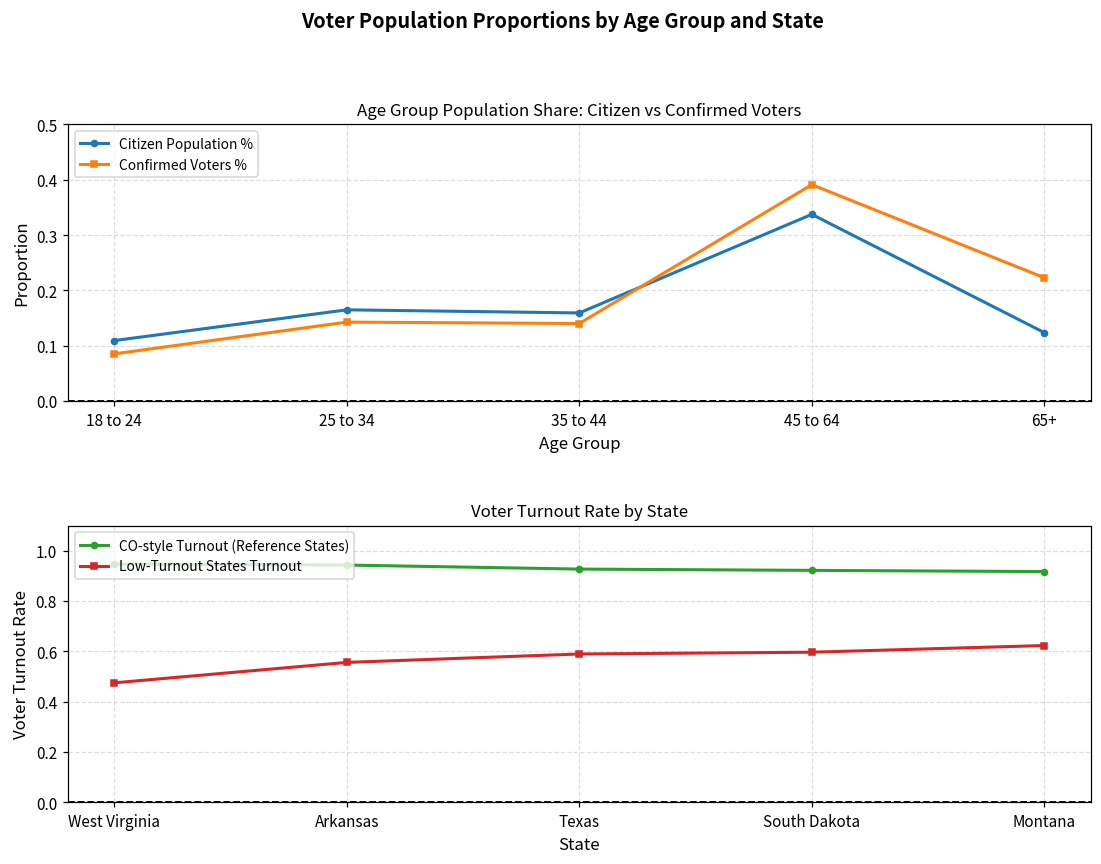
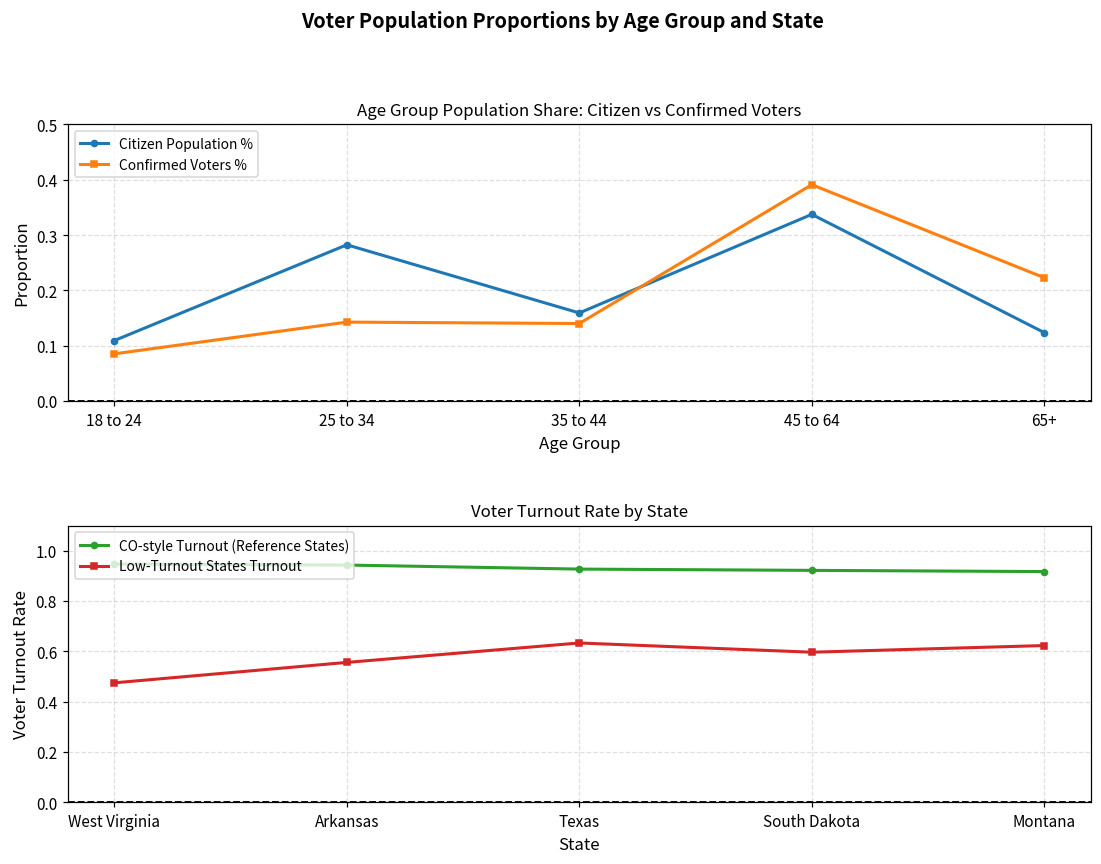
  {
    "Age Group Population Share: Citizen vs Confirmed Voters": {
      "Citizen Population %": {
        "18 to 24": 0.11,
-       "25 to 34": 0.16,
+       "25 to 34": 0.28,
        "35 to 44": 0.16,
        "45 to 64": 0.34,
        "65+": 0.12
      },
      "Confirmed Voters %": {
        "18 to 24": 0.09,
        "25 to 34": 0.14,
        "35 to 44": 0.14,
        "45 to 64": 0.39,
        "65+": 0.22
      }
    },
    "Voter Turnout Rate by State": {
      "CO-style Turnout (Reference States)": {
        "Texas": 0.93,
        "South Dakota": 0.92,
        "Montana": 0.92
      },
      "Low-Turnout States Turnout": {
        "West Virginia": 0.47,
        "Arkansas": 0.56,
-       "Texas": 0.59,
+       "Texas": 0.63,
        "South Dakota": 0.60,
        "Montana": 0.62
      }
    }
  }
